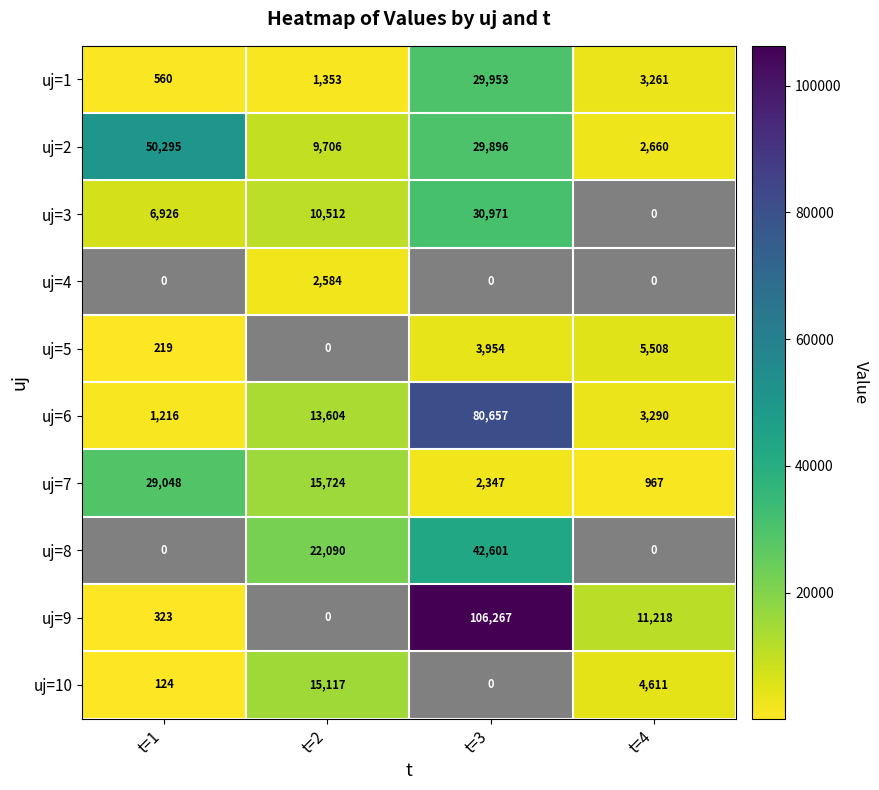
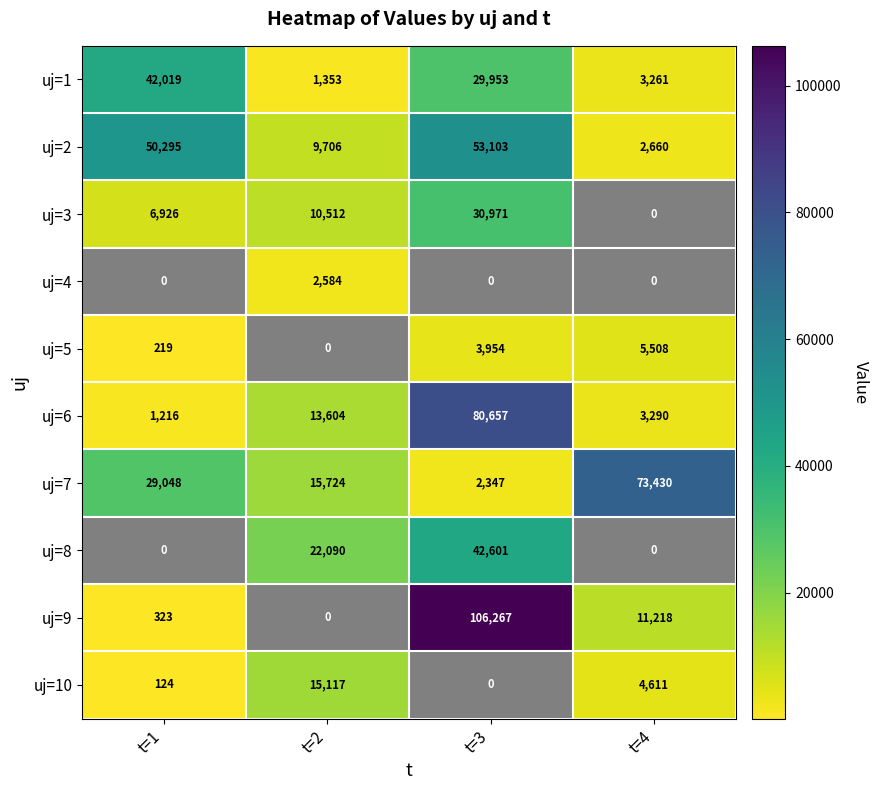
  {
    "uj=1": {
-     "t=1": "560",
+     "t=1": "42,019",
      "t=2": "1,353",
      "t=3": "29,953",
      "t=4": "3,261"
    },
    "uj=2": {
      "t=1": "50,295",
      "t=2": "9,706",
-     "t=3": "29,896",
+     "t=3": "53,103",
      "t=4": "2,660"
    },
    "uj=3": {
      "t=1": "6,926",
      "t=2": "10,512",
      "t=3": "30,971"
    },
    "uj=4": {
      "t=2": "2,584"
    },
    "uj=5": {
      "t=1": "219",
      "t=3": "3,954",
      "t=4": "5,508"
    },
    "uj=6": {
      "t=1": "1,216",
      "t=2": "13,604",
      "t=3": "80,657",
      "t=4": "3,290"
    },
    "uj=7": {
      "t=1": "29,048",
      "t=2": "15,724",
      "t=3": "2,347",
-     "t=4": "967"
+     "t=4": "73,430"
    },
    "uj=8": {
      "t=2": "22,090",
      "t=3": "42,601"
    },
    "uj=9": {
      "t=1": "323",
      "t=3": "106,267",
      "t=4": "11,218"
    },
    "uj=10": {
      "t=1": "124",
      "t=2": "15,117",
      "t=4": "4,611"
    }
  }
